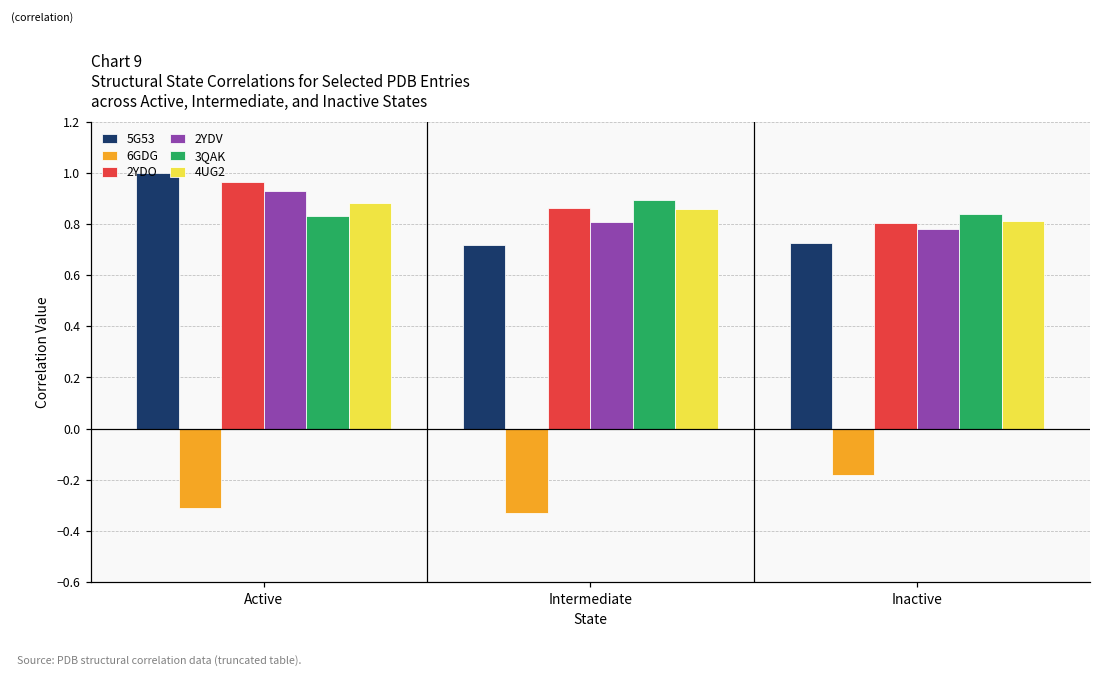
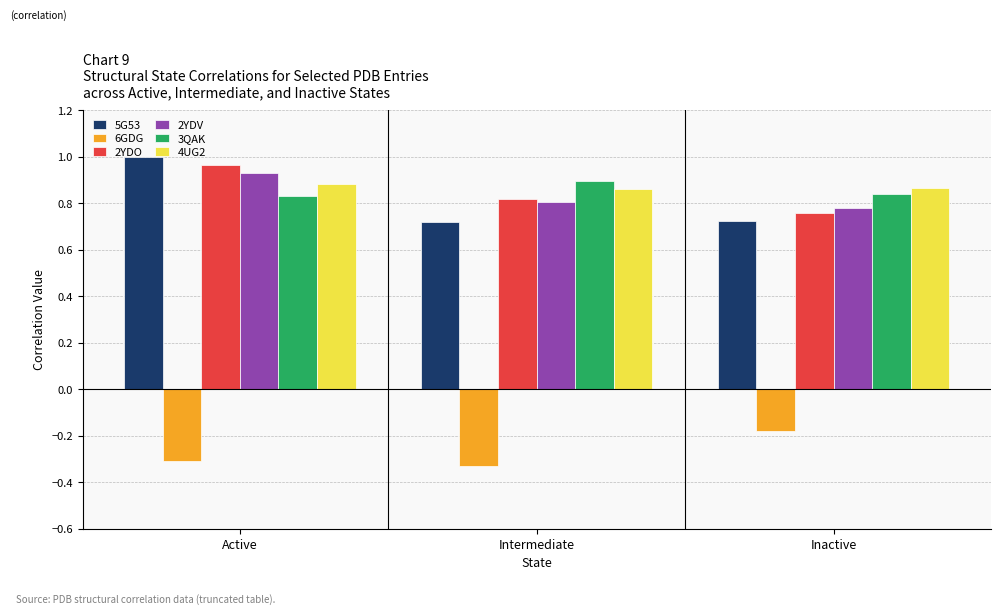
  {
    "5G53": {
      "Active": 1.00,
      "Intermediate": 0.72,
      "Inactive": 0.73
    },
    "6GDG": {
      "Active": -0.31,
      "Intermediate": -0.33,
      "Inactive": -0.18
    },
    "2YDO": {
      "Active": 0.97,
-     "Intermediate": 0.86,
-     "Inactive": 0.80
+     "Intermediate": 0.82,
+     "Inactive": 0.76
    },
    "2YDV": {
      "Active": 0.93,
      "Intermediate": 0.81,
      "Inactive": 0.78
    },
    "3QAK": {
      "Active": 0.83,
      "Intermediate": 0.90,
      "Inactive": 0.84
    },
    "4UG2": {
      "Active": 0.88,
      "Intermediate": 0.86,
-     "Inactive": 0.81
+     "Inactive": 0.86
    }
  }
